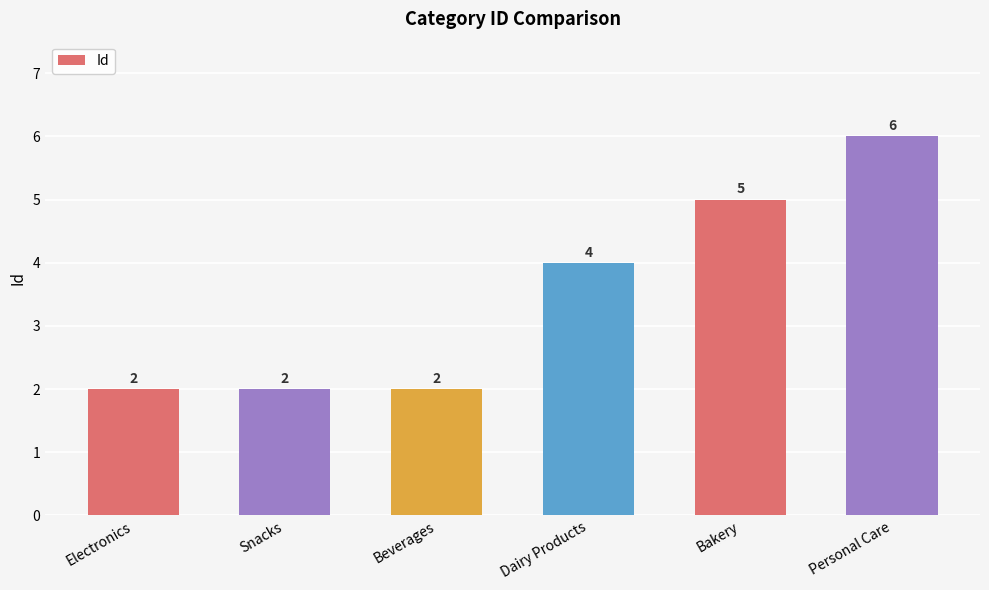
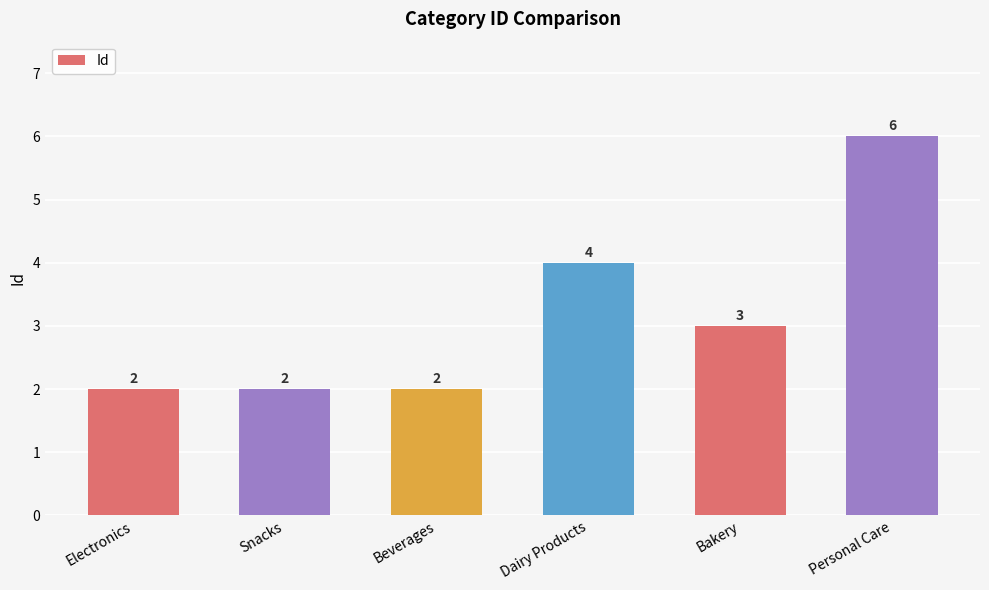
  {
    "Electronics": 2,
    "Snacks": 2,
    "Beverages": 2,
    "Dairy Products": 4,
-   "Bakery": 5,
+   "Bakery": 3,
    "Personal Care": 6
  }
